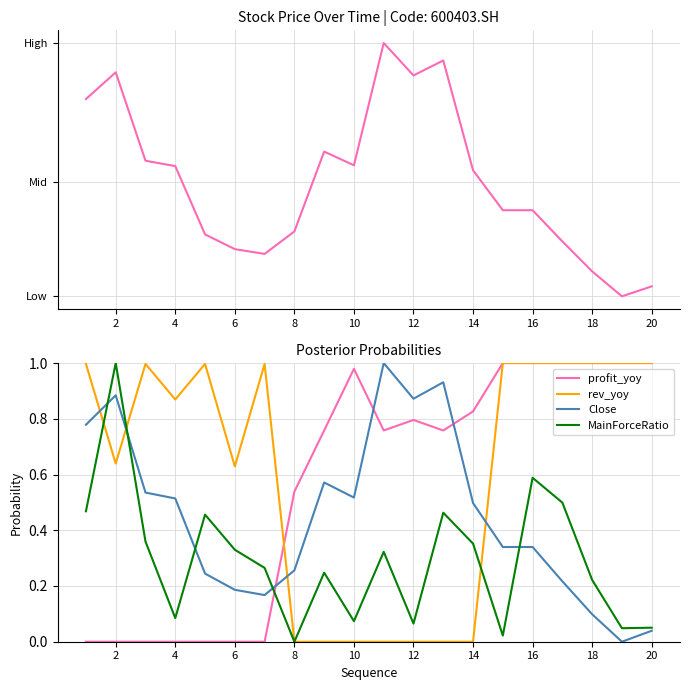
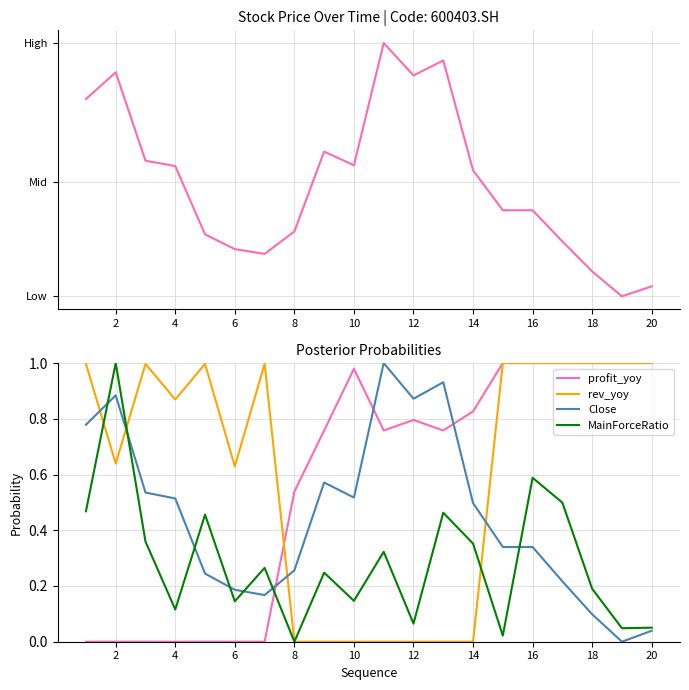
  {
    "Posterior Probabilities": {
      "profit_yoy": {
        "2": 0.00,
        "4": 0.00,
        "6": 0.00,
        "8": 0.54,
        "10": 0.98,
        "12": 0.80,
        "14": 0.83
      },
      "rev_yoy": {
        "2": 0.64,
        "4": 0.87,
        "6": 0.63,
        "10": 0.00,
        "12": 0.00,
        "14": 0.00
      },
      "Close": {
        "2": 0.88,
        "4": 0.51,
        "6": 0.19,
        "8": 0.26,
        "10": 0.52,
        "12": 0.87,
        "14": 0.50,
        "16": 0.34,
        "18": 0.10,
        "20": 0.04
      },
      "MainForceRatio": {
        "2": 1.00,
-       "4": 0.08,
-       "6": 0.33,
-       "10": 0.07,
+       "4": 0.12,
+       "6": 0.15,
+       "10": 0.15,
        "12": 0.07,
        "14": 0.35,
        "16": 0.59,
-       "18": 0.22,
+       "18": 0.19,
        "20": 0.05
      }
    }
  }
